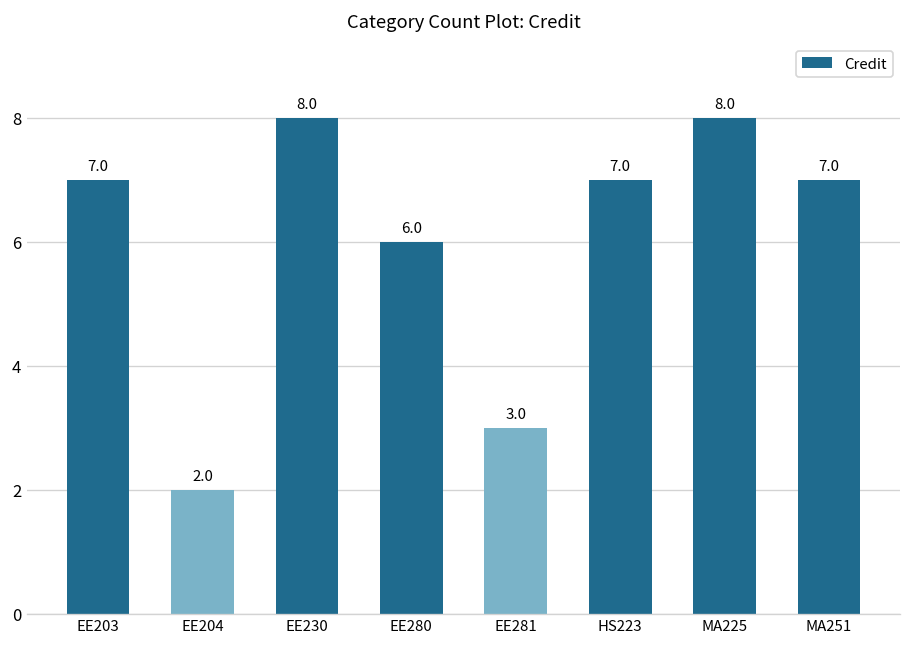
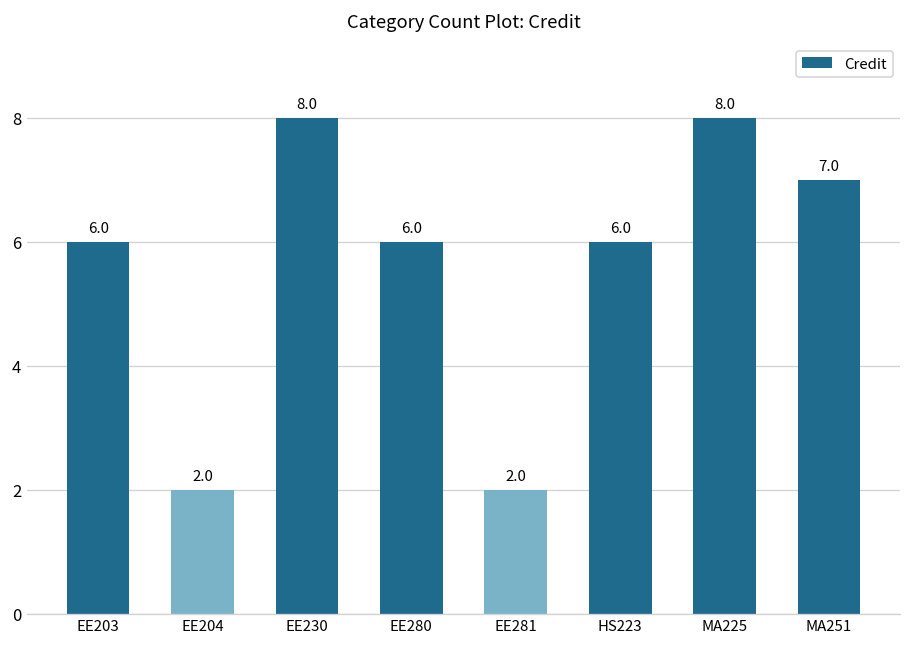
  {
-   "EE203": 7.0,
+   "EE203": 6.0,
    "EE204": 2.0,
    "EE230": 8.0,
    "EE280": 6.0,
-   "EE281": 3.0,
-   "HS223": 7.0,
+   "EE281": 2.0,
+   "HS223": 6.0,
    "MA225": 8.0,
    "MA251": 7.0
  }
